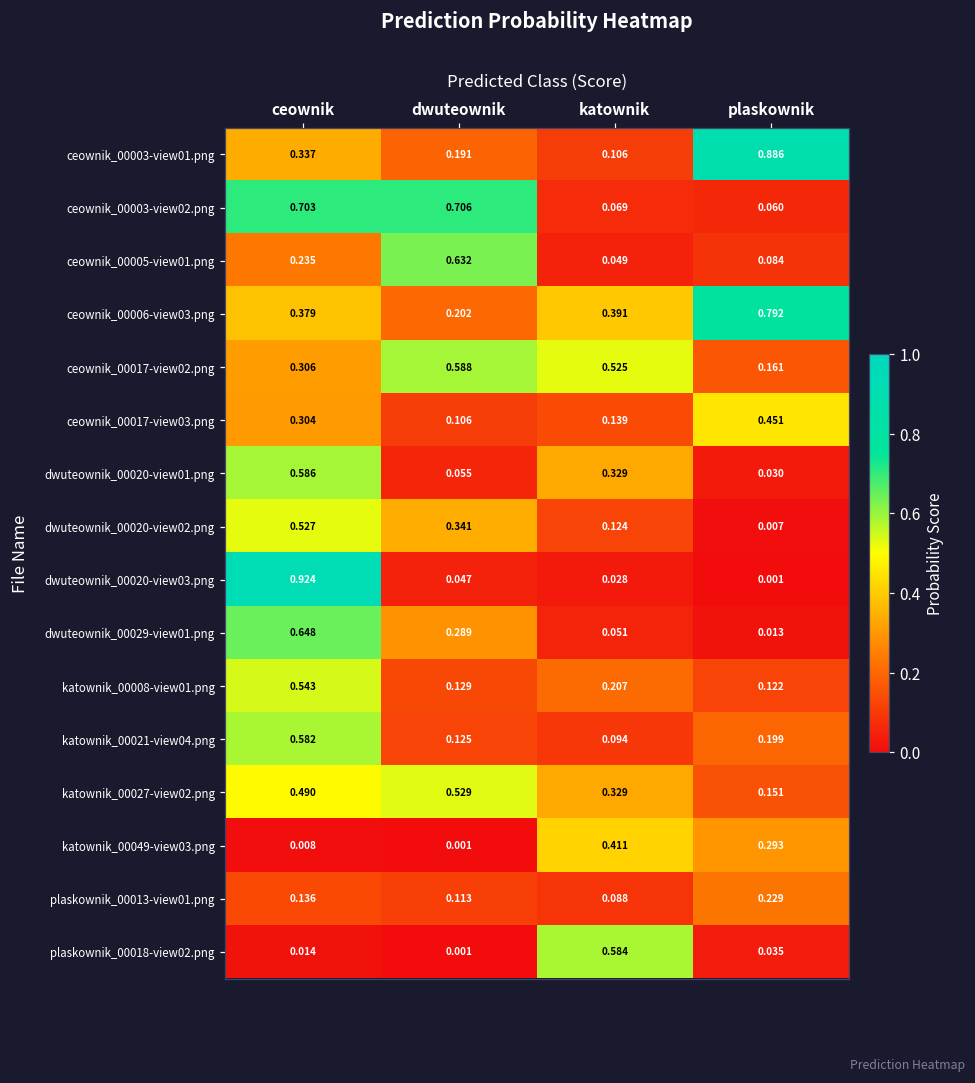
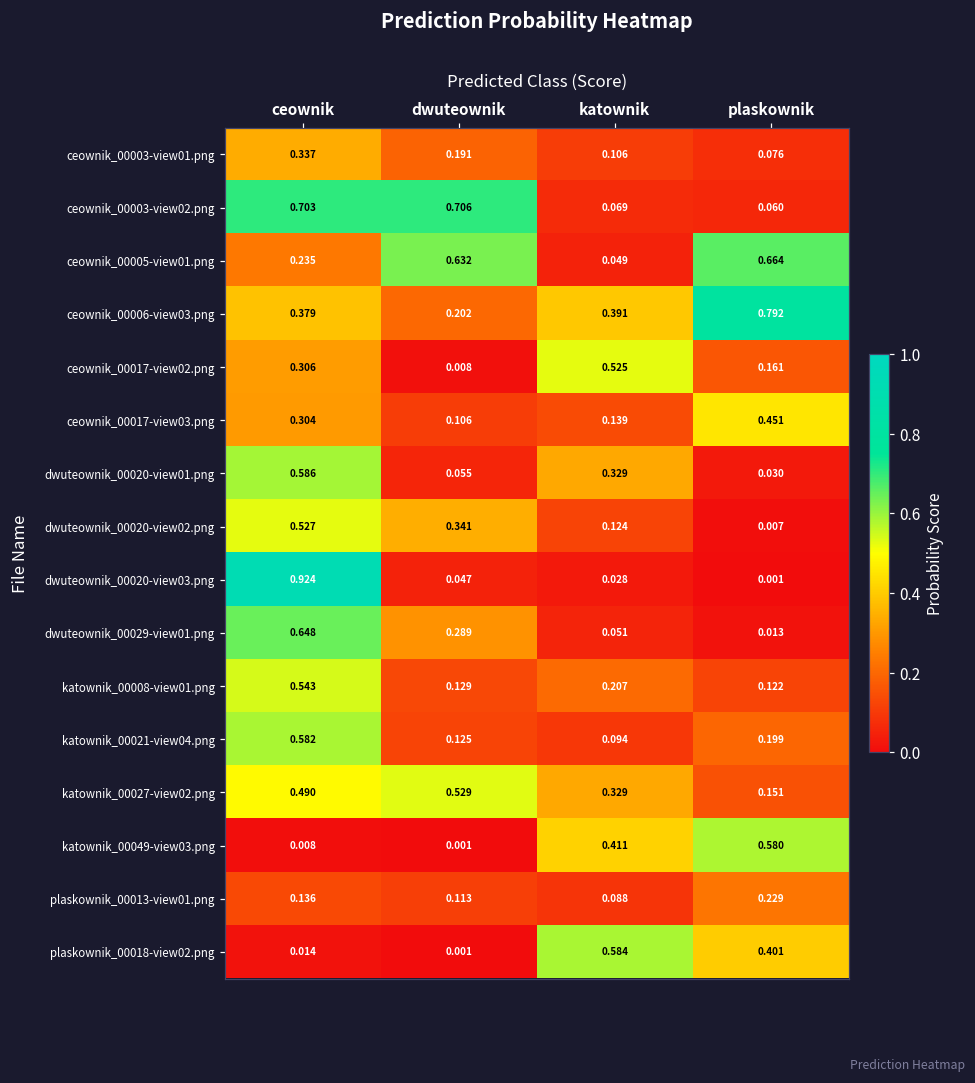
  {
    "ceownik_00003-view01.png": {
      "ceownik": 0.337,
      "dwuteownik": 0.191,
      "katownik": 0.106,
-     "plaskownik": 0.886
+     "plaskownik": 0.076
    },
    "ceownik_00003-view02.png": {
      "ceownik": 0.703,
      "dwuteownik": 0.706,
      "katownik": 0.069,
      "plaskownik": 0.060
    },
    "ceownik_00005-view01.png": {
      "ceownik": 0.235,
      "dwuteownik": 0.632,
      "katownik": 0.049,
-     "plaskownik": 0.084
+     "plaskownik": 0.664
    },
    "ceownik_00006-view03.png": {
      "ceownik": 0.379,
      "dwuteownik": 0.202,
      "katownik": 0.391,
      "plaskownik": 0.792
    },
    "ceownik_00017-view02.png": {
      "ceownik": 0.306,
-     "dwuteownik": 0.588,
+     "dwuteownik": 0.008,
      "katownik": 0.525,
      "plaskownik": 0.161
    },
    "ceownik_00017-view03.png": {
      "ceownik": 0.304,
      "dwuteownik": 0.106,
      "katownik": 0.139,
      "plaskownik": 0.451
    },
    "dwuteownik_00020-view01.png": {
      "ceownik": 0.586,
      "dwuteownik": 0.055,
      "katownik": 0.329,
      "plaskownik": 0.030
    },
    "dwuteownik_00020-view02.png": {
      "ceownik": 0.527,
      "dwuteownik": 0.341,
      "katownik": 0.124,
      "plaskownik": 0.007
    },
    "dwuteownik_00020-view03.png": {
      "ceownik": 0.924,
      "dwuteownik": 0.047,
      "katownik": 0.028,
      "plaskownik": 0.001
    },
    "dwuteownik_00029-view01.png": {
      "ceownik": 0.648,
      "dwuteownik": 0.289,
      "katownik": 0.051,
      "plaskownik": 0.013
    },
    "katownik_00008-view01.png": {
      "ceownik": 0.543,
      "dwuteownik": 0.129,
      "katownik": 0.207,
      "plaskownik": 0.122
    },
    "katownik_00021-view04.png": {
      "ceownik": 0.582,
      "dwuteownik": 0.125,
      "katownik": 0.094,
      "plaskownik": 0.199
    },
    "katownik_00027-view02.png": {
      "ceownik": 0.490,
      "dwuteownik": 0.529,
      "katownik": 0.329,
      "plaskownik": 0.151
    },
    "katownik_00049-view03.png": {
      "ceownik": 0.008,
      "dwuteownik": 0.001,
      "katownik": 0.411,
-     "plaskownik": 0.293
+     "plaskownik": 0.580
    },
    "plaskownik_00013-view01.png": {
      "ceownik": 0.136,
      "dwuteownik": 0.113,
      "katownik": 0.088,
      "plaskownik": 0.229
    },
    "plaskownik_00018-view02.png": {
      "ceownik": 0.014,
      "dwuteownik": 0.001,
      "katownik": 0.584,
-     "plaskownik": 0.035
+     "plaskownik": 0.401
    }
  }
